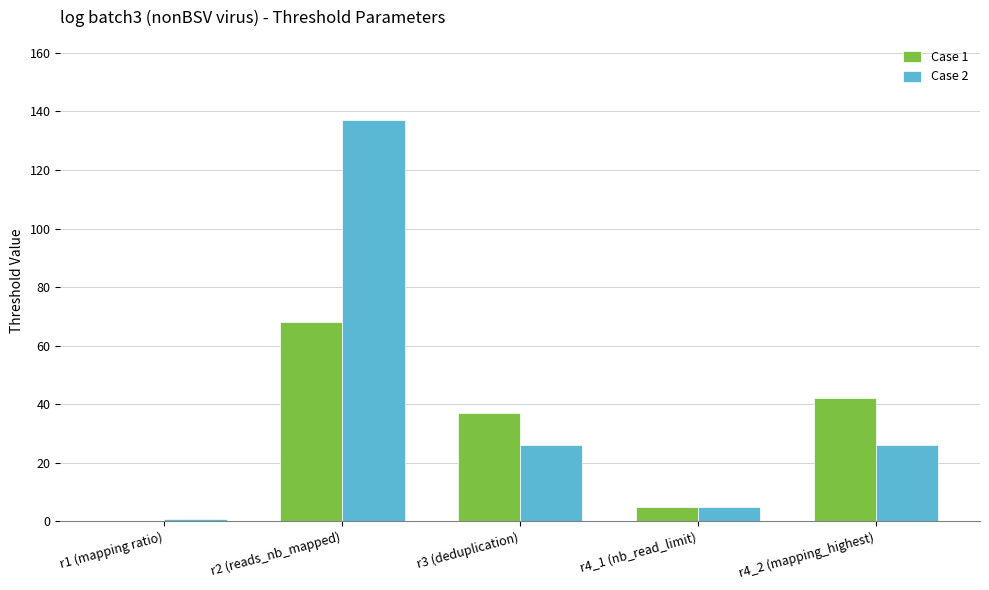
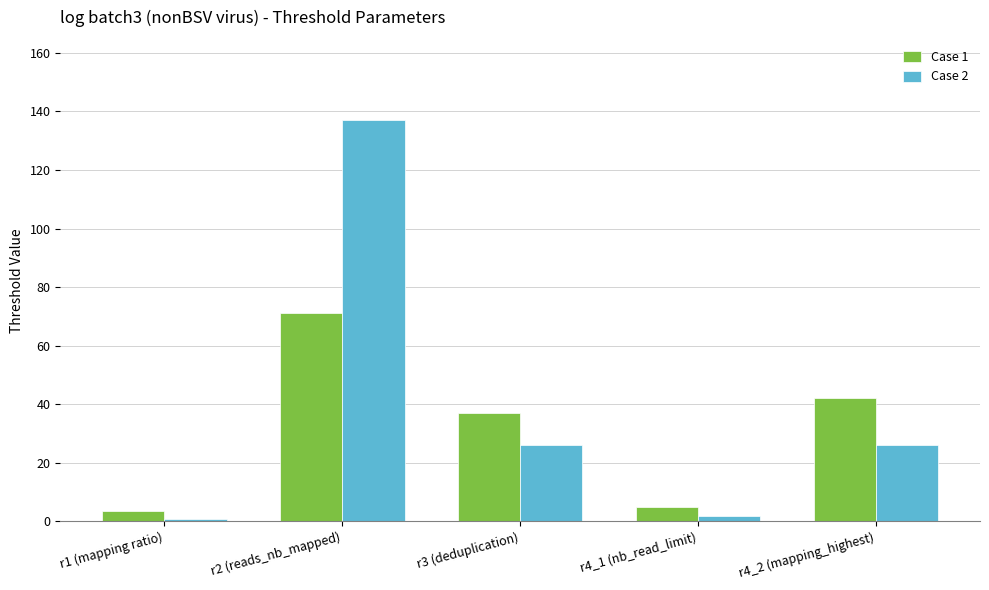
  {
    "Case 1": {
-     "r1 (mapping ratio)": 0,
-     "r2 (reads_nb_mapped)": 68,
+     "r1 (mapping ratio)": 3,
+     "r2 (reads_nb_mapped)": 71,
      "r3 (deduplication)": 37,
      "r4_1 (nb_read_limit)": 5,
      "r4_2 (mapping_highest)": 42
    },
    "Case 2": {
      "r2 (reads_nb_mapped)": 137,
      "r3 (deduplication)": 26,
-     "r4_1 (nb_read_limit)": 5,
+     "r4_1 (nb_read_limit)": 2,
      "r4_2 (mapping_highest)": 26
    }
  }
